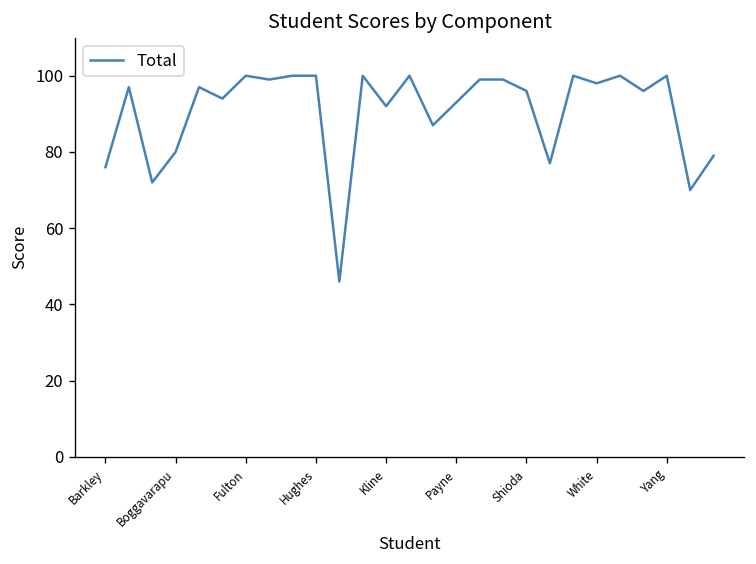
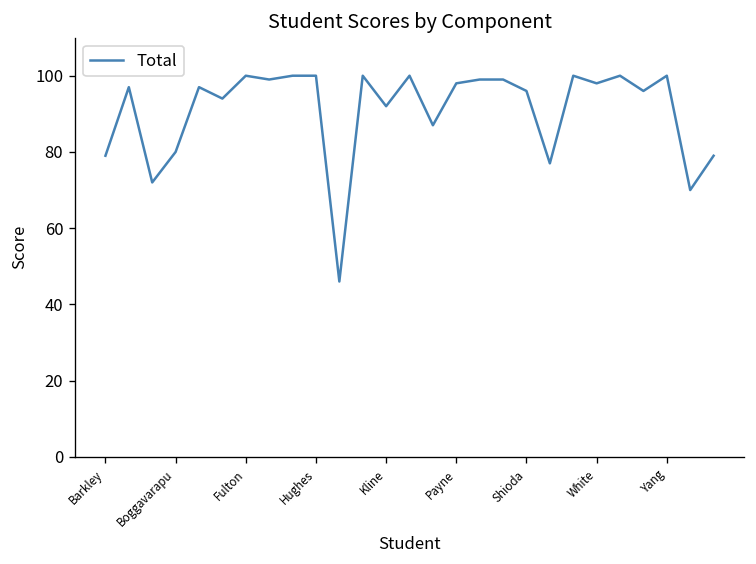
  {
-   "Barkley": 76,
+   "Barkley": 79,
    "Boggavarapu": 80,
    "Fulton": 100,
    "Hughes": 100,
    "Kline": 92,
-   "Payne": 93,
+   "Payne": 98,
    "Shioda": 96,
    "White": 98,
    "Yang": 100
  }
